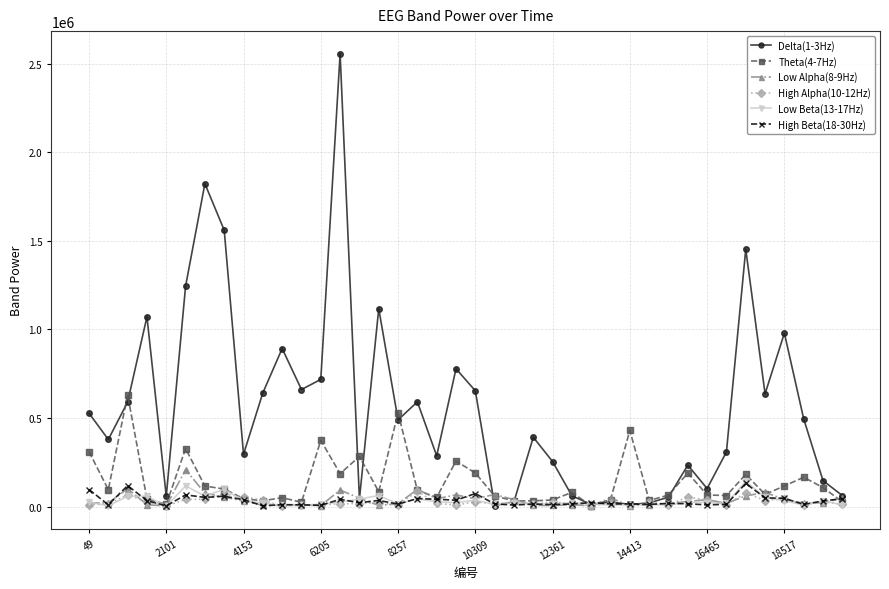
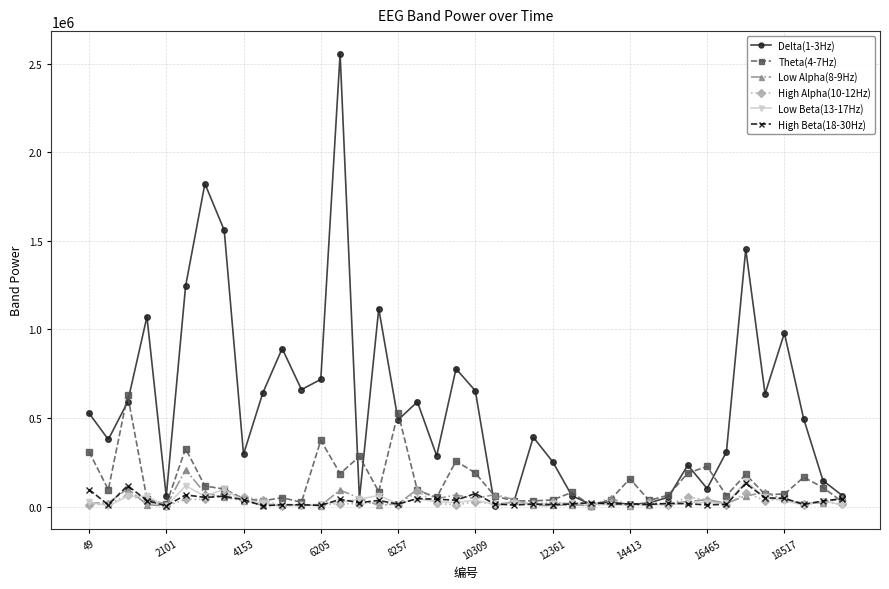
  {
    "Theta(4-7Hz)": {
      "49": 310000,
      "6205": 370000,
      "8257": 530000,
      "10309": 190000,
-     "14413": 430000,
-     "16465": 70000,
-     "18517": 120000
+     "14413": 160000,
+     "16465": 230000,
+     "18517": 70000
    }
  }
